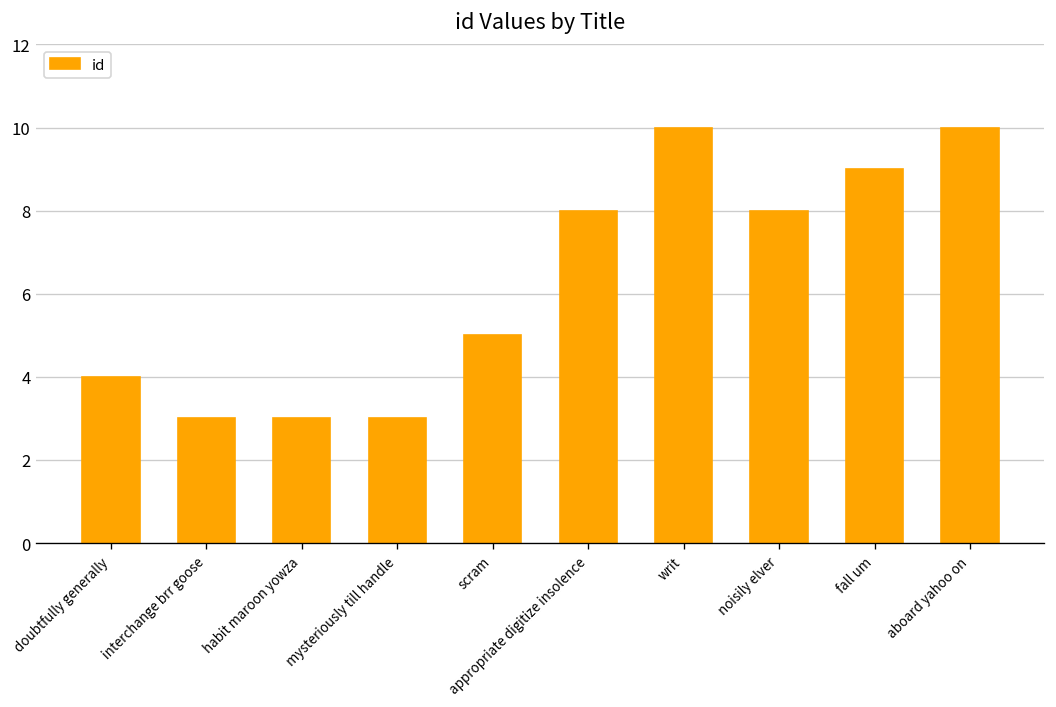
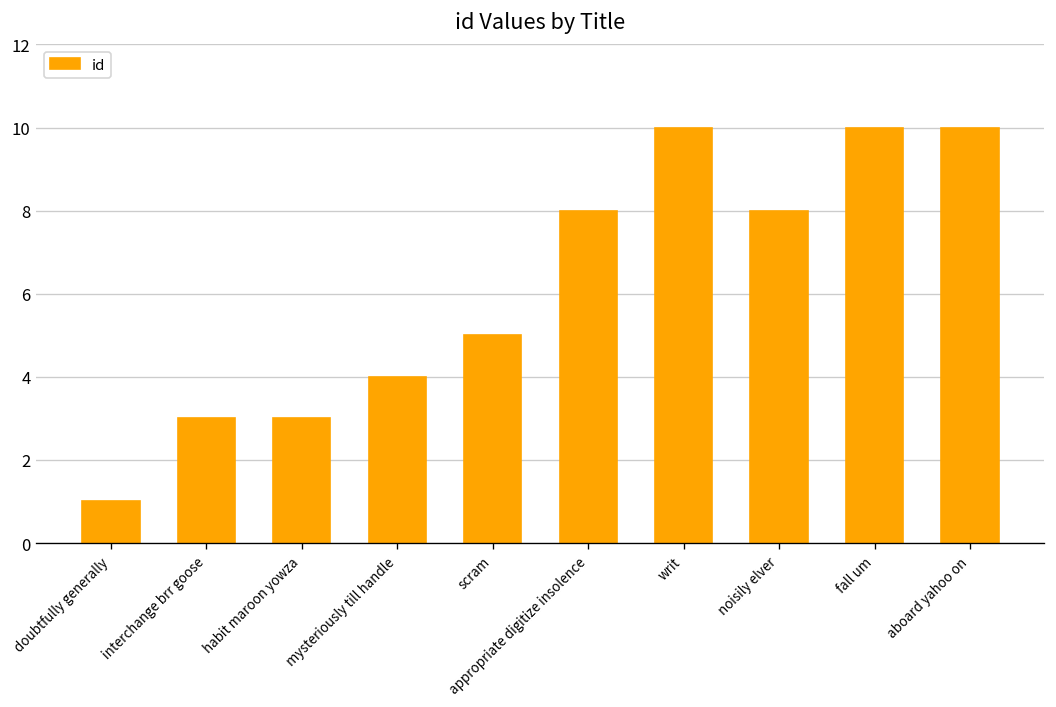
  {
-   "doubtfully generally": 4,
+   "doubtfully generally": 1,
    "interchange brr goose": 3,
    "habit maroon yowza": 3,
-   "mysteriously till handle": 3,
+   "mysteriously till handle": 4,
    "scram": 5,
    "appropriate digitize insolence": 8,
    "writ": 10,
    "noisily elver": 8,
-   "fall um": 9,
+   "fall um": 10,
    "aboard yahoo on": 10
  }
